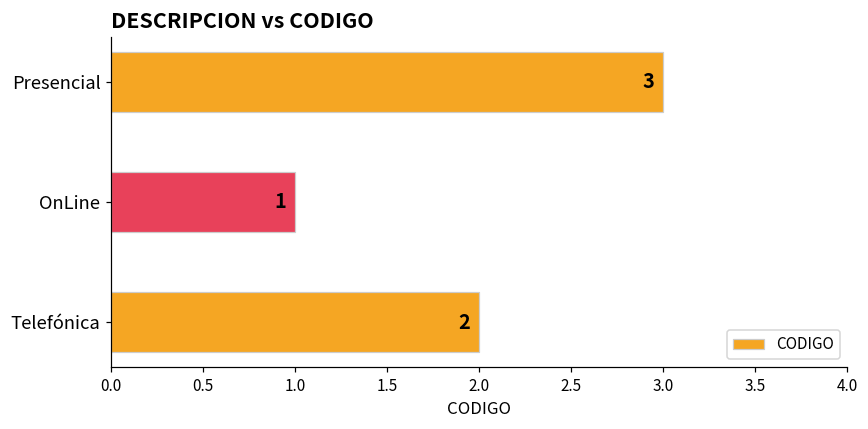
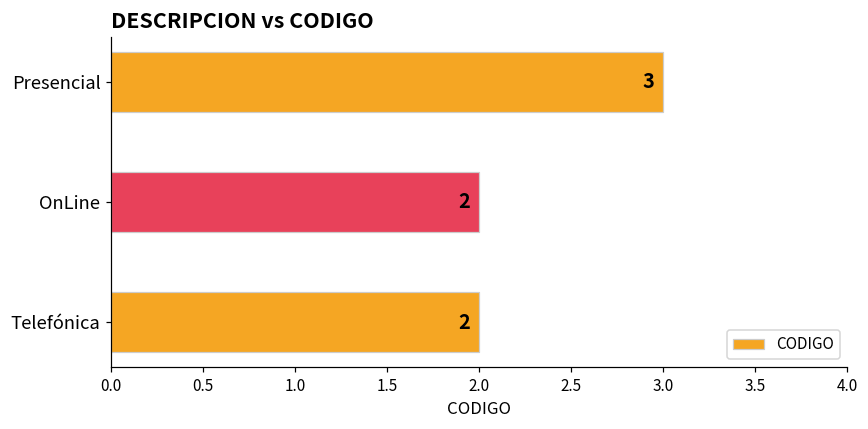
  {
    "Presencial": 3,
-   "OnLine": 1,
+   "OnLine": 2,
    "Telefónica": 2
  }
